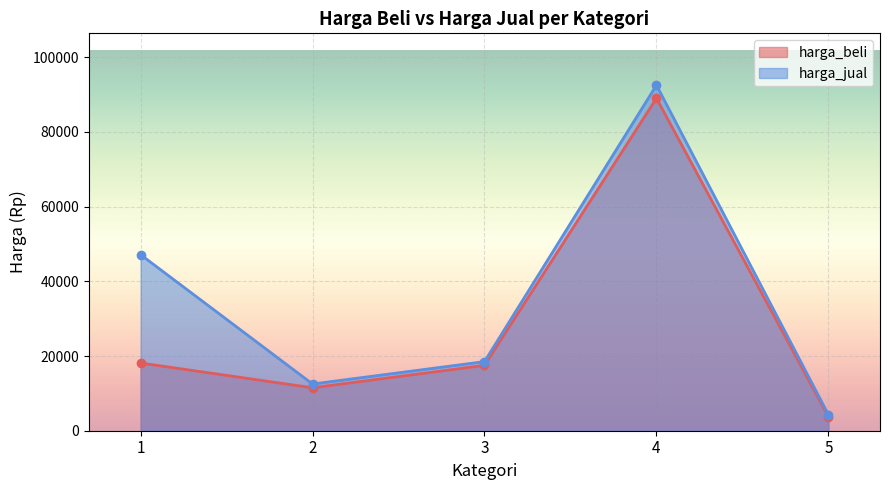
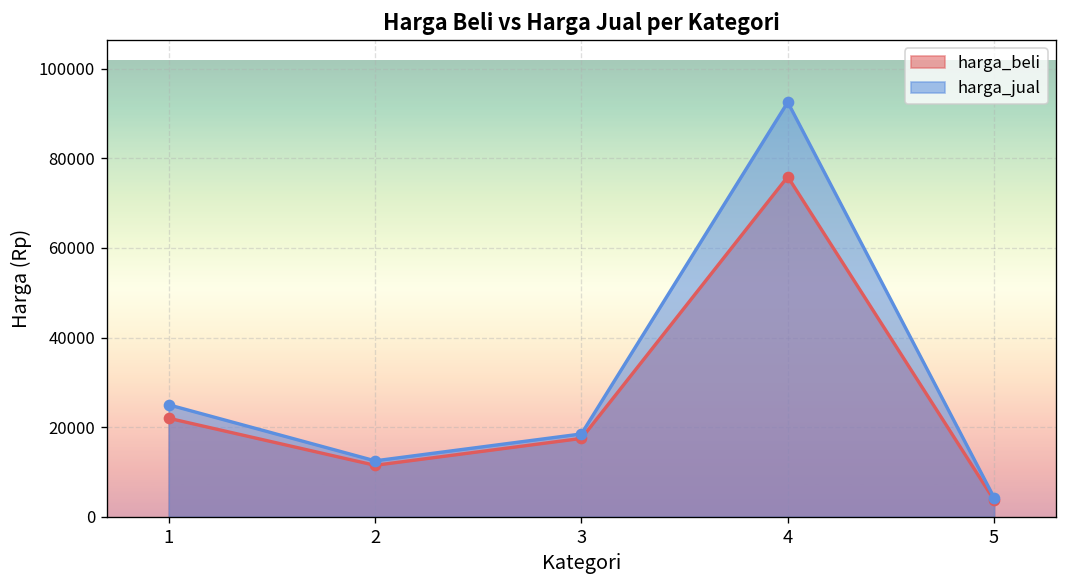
  {
    "harga_beli": {
-     "1": 18000,
+     "1": 22000,
      "2": 12000,
      "3": 18000,
-     "4": 89000
+     "4": 76000
    },
    "harga_jual": {
-     "1": 47000,
+     "1": 25000,
      "2": 13000,
      "3": 19000,
      "4": 93000
    }
  }
